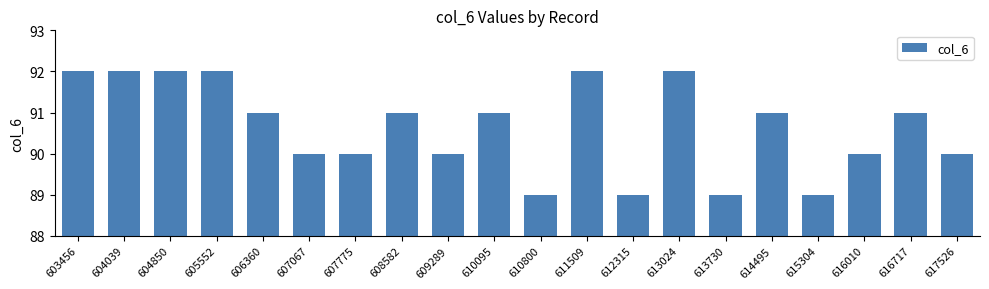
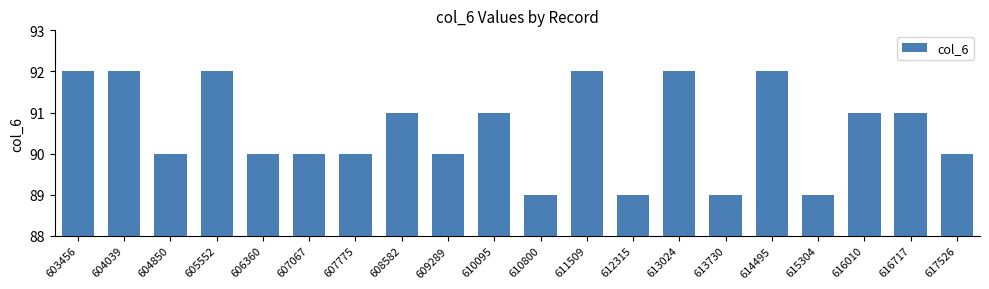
  {
    "603456": 92,
    "604039": 92,
-   "604850": 92,
+   "604850": 90,
    "605552": 92,
-   "606360": 91,
+   "606360": 90,
    "607067": 90,
    "607775": 90,
    "608582": 91,
    "609289": 90,
    "610095": 91,
    "610800": 89,
    "611509": 92,
    "612315": 89,
    "613024": 92,
    "613730": 89,
-   "614495": 91,
+   "614495": 92,
    "615304": 89,
-   "616010": 90,
+   "616010": 91,
    "616717": 91,
    "617526": 90
  }
